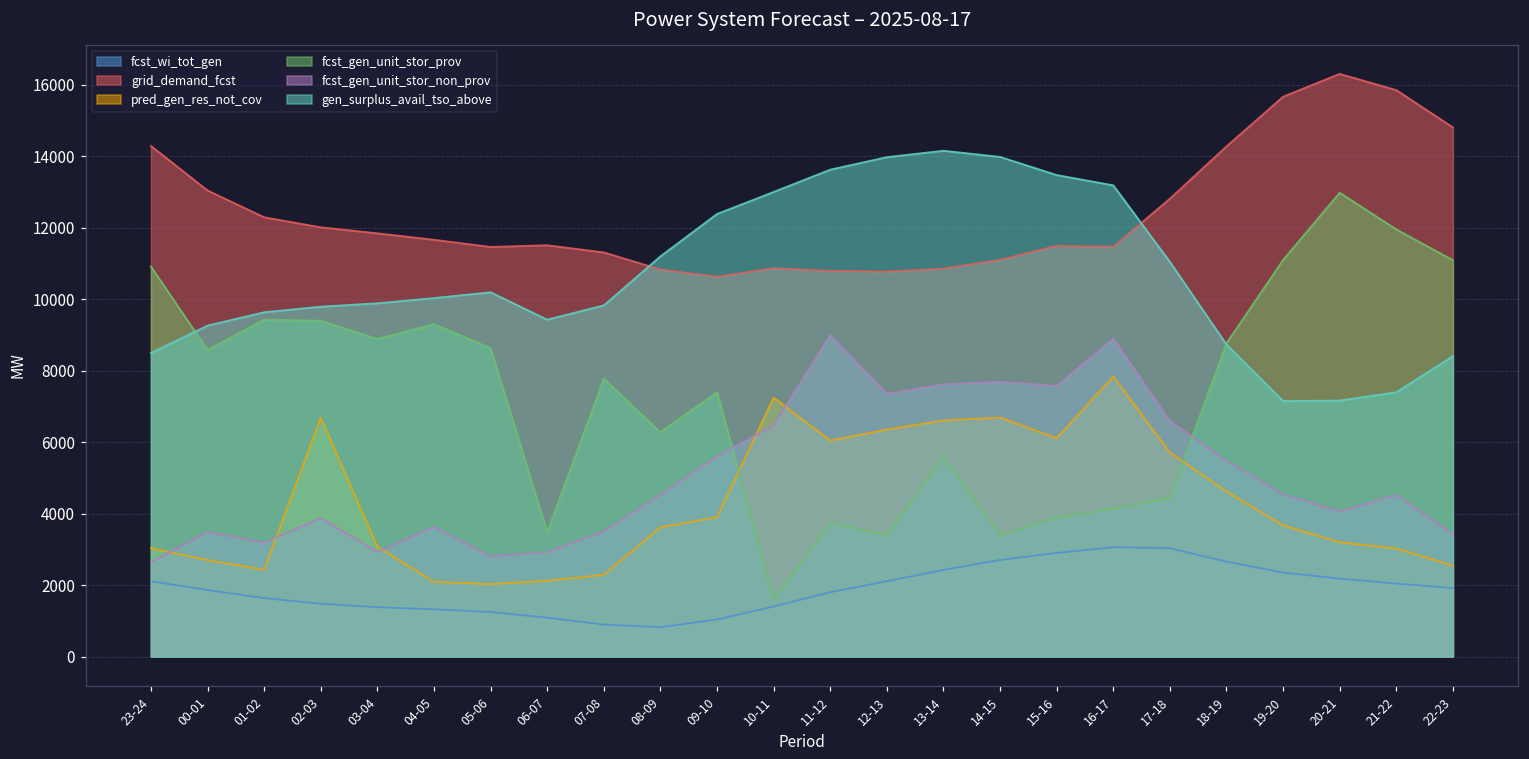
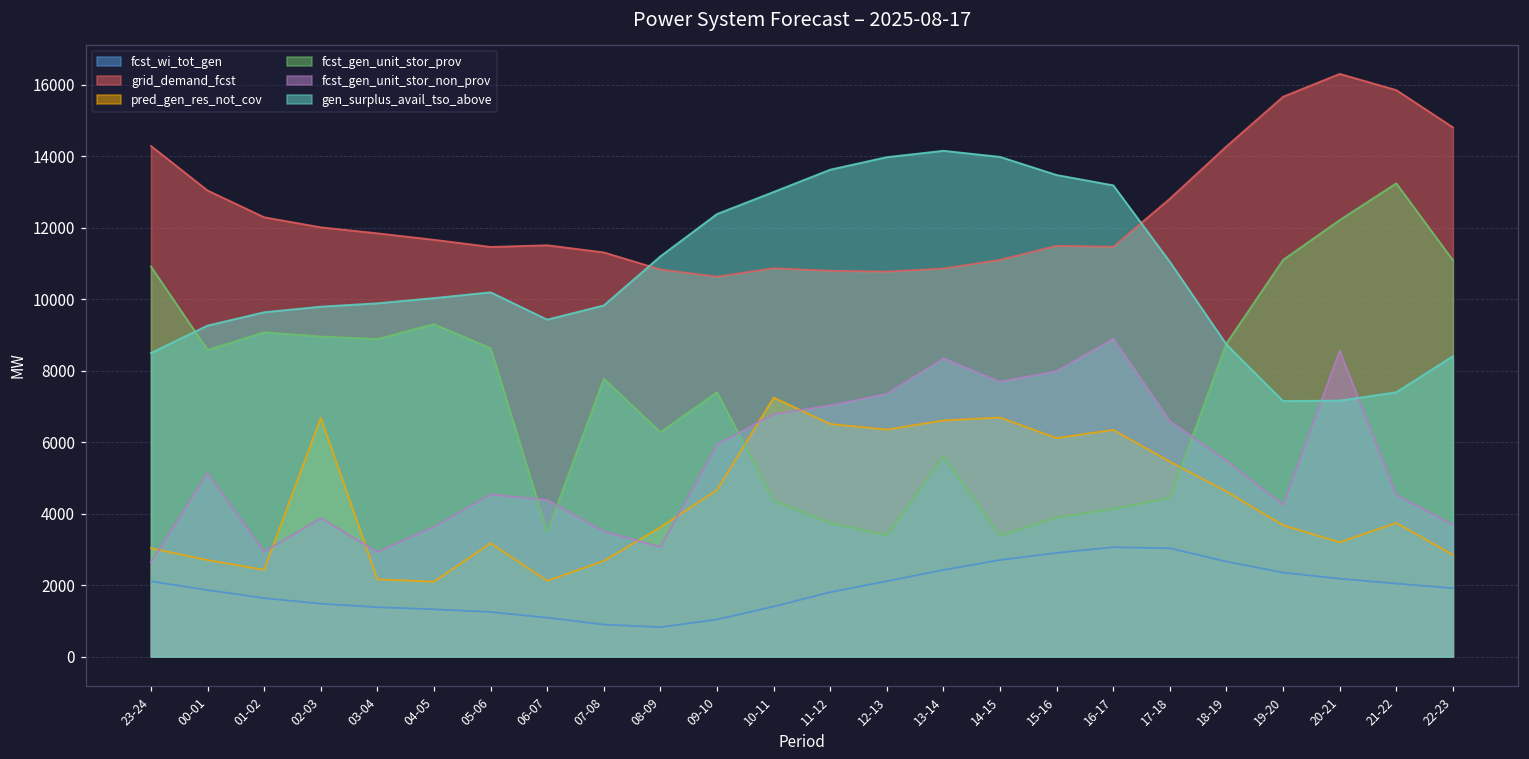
  {
    "grid_demand_fcst": {
      "23-24": 14300,
      "00-01": 13000,
      "01-02": 12300,
      "02-03": 12000,
      "03-04": 11800,
      "04-05": 11700,
      "05-06": 11500,
      "06-07": 11500,
      "07-08": 11300,
      "08-09": 10800,
      "09-10": 10600,
      "10-11": 10900,
      "11-12": 10800,
      "12-13": 10800,
      "13-14": 10900,
      "14-15": 11100,
      "15-16": 11500,
      "16-17": 11500,
      "17-18": 12800,
      "18-19": 14300,
      "19-20": 15700,
      "20-21": 16300,
      "21-22": 15900,
      "22-23": 14800
    },
    "pred_gen_res_not_cov": {
      "23-24": 3000,
      "00-01": 2700,
      "01-02": 2400,
      "02-03": 6700,
-     "03-04": 3100,
+     "03-04": 2200,
      "04-05": 2100,
-     "05-06": 2000,
+     "05-06": 3200,
      "06-07": 2100,
-     "07-08": 2300,
+     "07-08": 2700,
      "08-09": 3600,
-     "09-10": 3900,
+     "09-10": 4700,
      "10-11": 7200,
-     "11-12": 6000,
+     "11-12": 6500,
      "12-13": 6400,
      "13-14": 6600,
      "14-15": 6700,
      "15-16": 6100,
-     "16-17": 7800,
-     "17-18": 5700,
+     "16-17": 6300,
+     "17-18": 5500,
      "18-19": 4600,
      "19-20": 3700,
      "20-21": 3200,
-     "21-22": 3000,
-     "22-23": 2500
+     "21-22": 3700,
+     "22-23": 2800
    },
    "fcst_gen_unit_stor_prov": {
      "23-24": 10900,
      "00-01": 8600,
-     "01-02": 9400,
-     "02-03": 9400,
+     "01-02": 9100,
+     "02-03": 9000,
      "03-04": 8900,
      "04-05": 9300,
      "05-06": 8600,
      "06-07": 3500,
      "07-08": 7800,
      "08-09": 6300,
      "09-10": 7400,
-     "10-11": 1600,
+     "10-11": 4400,
      "11-12": 3700,
      "12-13": 3400,
      "13-14": 5600,
      "14-15": 3400,
      "15-16": 3900,
      "16-17": 4100,
      "17-18": 4400,
      "19-20": 11100,
-     "20-21": 13000,
-     "21-22": 12000,
+     "20-21": 12200,
+     "21-22": 13200,
      "22-23": 11100
    },
    "fcst_gen_unit_stor_non_prov": {
      "23-24": 2600,
-     "00-01": 3500,
-     "01-02": 3200,
+     "00-01": 5100,
+     "01-02": 2900,
      "02-03": 3900,
      "03-04": 2900,
      "04-05": 3600,
-     "05-06": 2800,
-     "06-07": 2900,
+     "05-06": 4500,
+     "06-07": 4400,
      "07-08": 3500,
-     "08-09": 4500,
-     "09-10": 5600,
-     "10-11": 6500,
-     "11-12": 9000,
+     "08-09": 3100,
+     "09-10": 5900,
+     "10-11": 6800,
+     "11-12": 7000,
      "12-13": 7400,
-     "13-14": 7600,
+     "13-14": 8300,
      "14-15": 7700,
-     "15-16": 7600,
+     "15-16": 8000,
      "16-17": 8900,
      "17-18": 6600,
      "18-19": 5500,
-     "19-20": 4500,
-     "20-21": 4100,
+     "19-20": 4200,
+     "20-21": 8600,
      "21-22": 4500,
-     "22-23": 3400
+     "22-23": 3700
    }
  }
